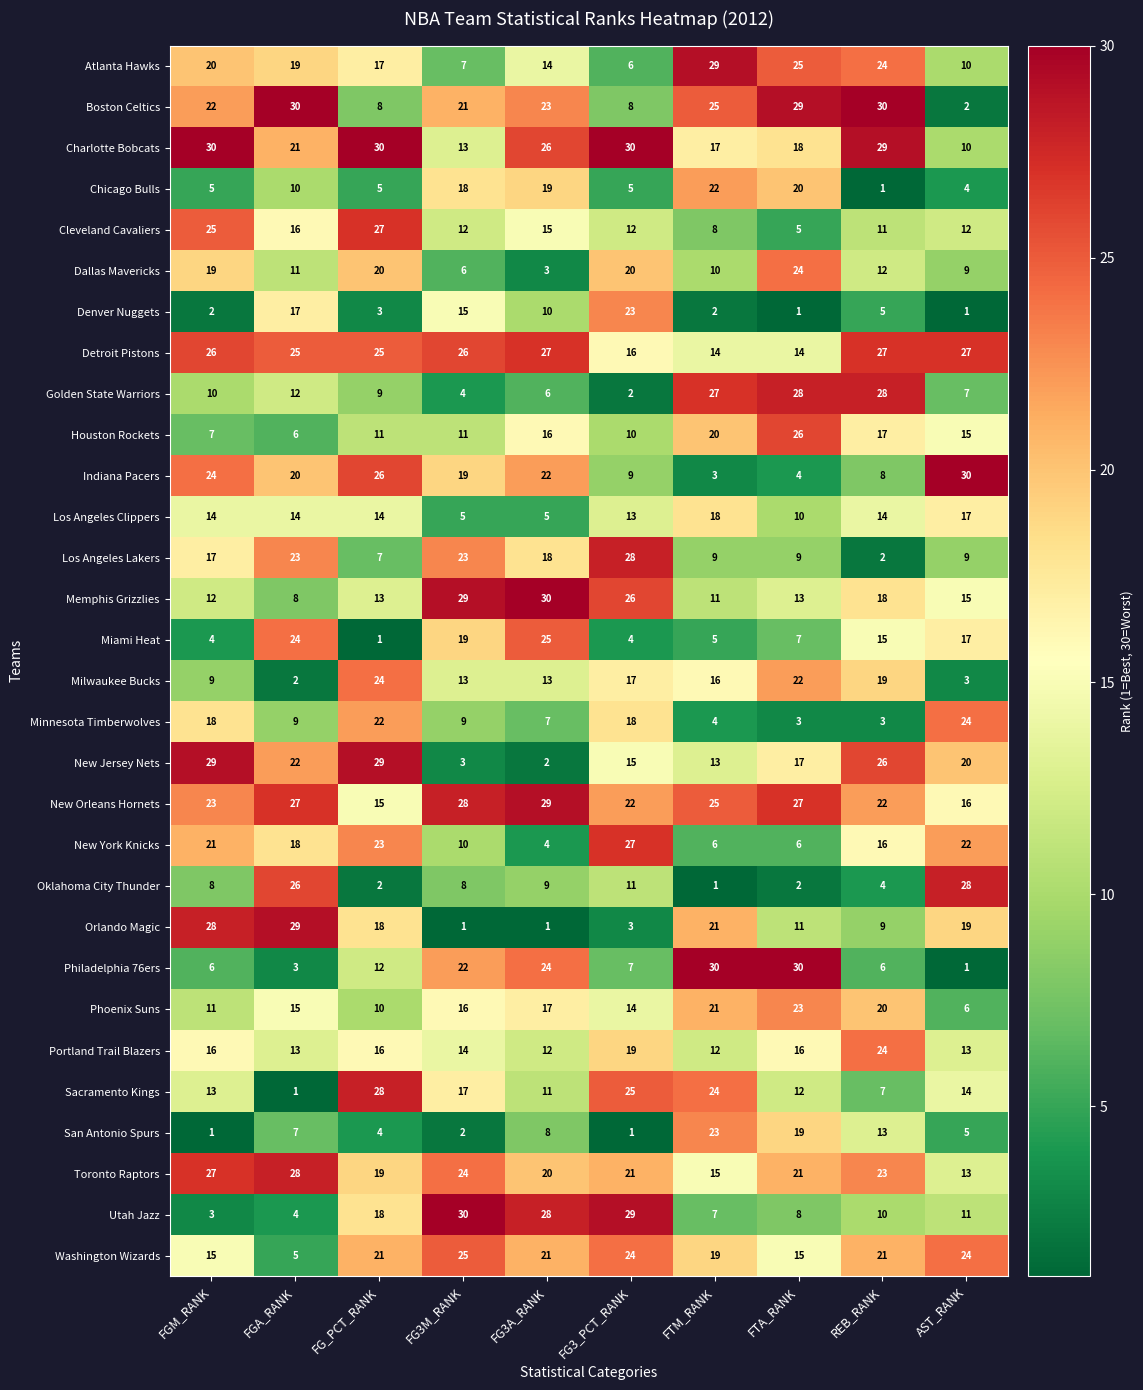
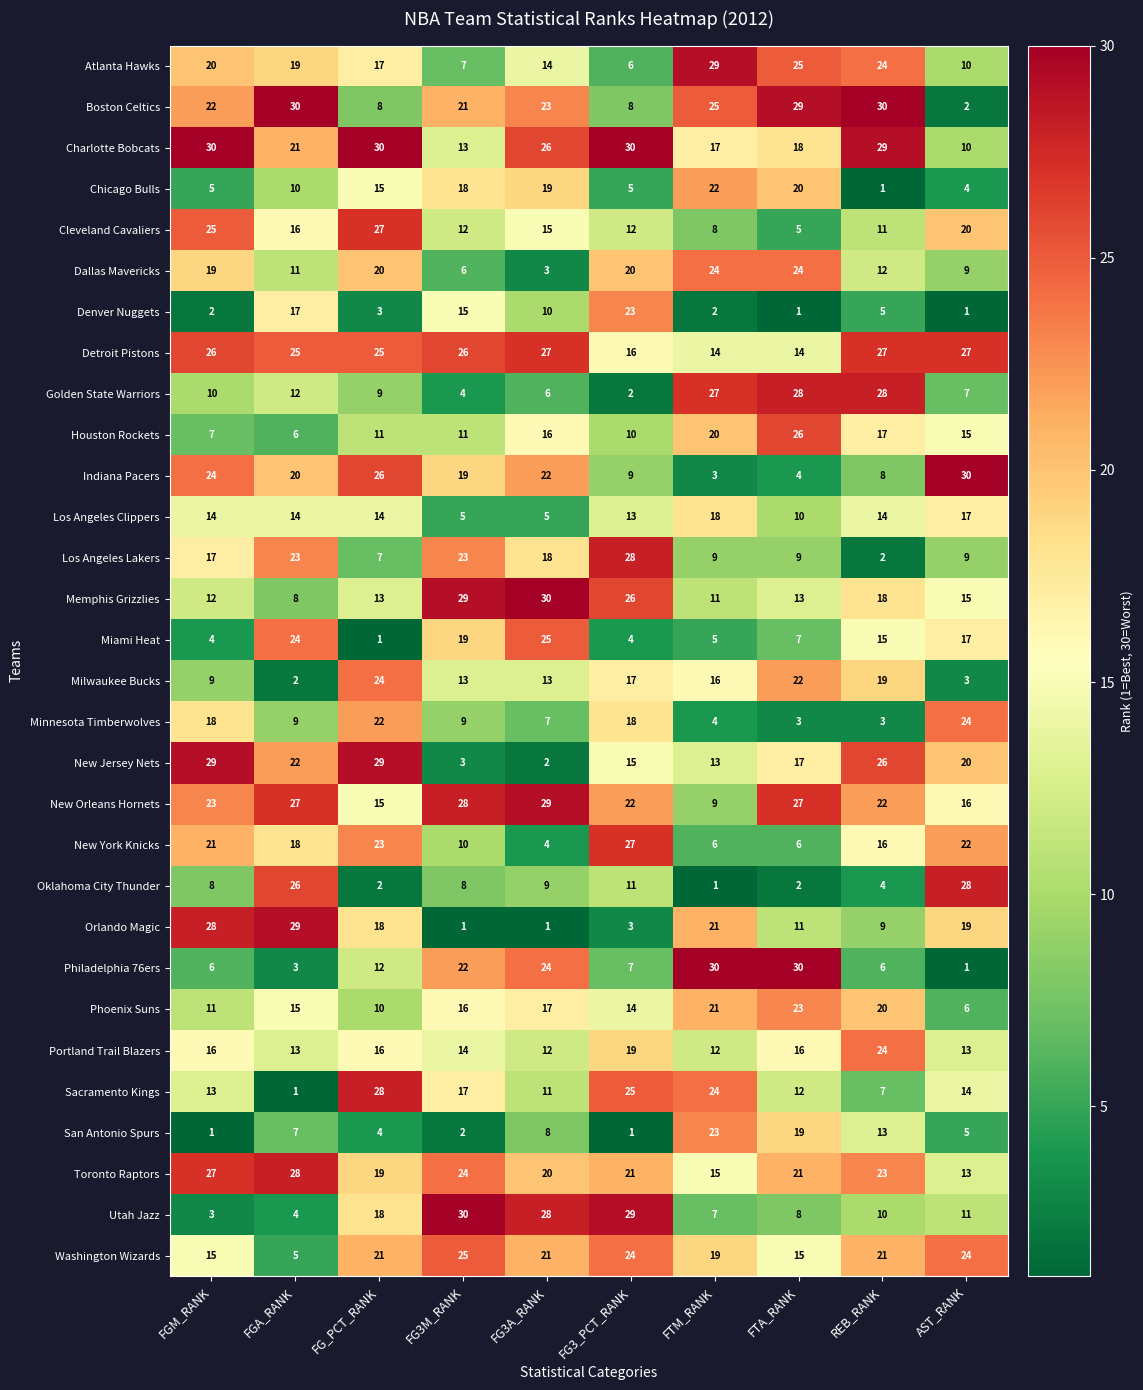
  {
    "Chicago Bulls": {
      "FGM_RANK": 5,
      "FGA_RANK": 10,
-     "FG_PCT_RANK": 5,
+     "FG_PCT_RANK": 15,
      "FG3M_RANK": 18,
      "FG3A_RANK": 19,
      "FG3_PCT_RANK": 5,
      "FTM_RANK": 22,
      "FTA_RANK": 20,
      "REB_RANK": 1,
      "AST_RANK": 4
    },
    "Cleveland Cavaliers": {
      "FGM_RANK": 25,
      "FGA_RANK": 16,
      "FG_PCT_RANK": 27,
      "FG3M_RANK": 12,
      "FG3A_RANK": 15,
      "FG3_PCT_RANK": 12,
      "FTM_RANK": 8,
      "FTA_RANK": 5,
      "REB_RANK": 11,
-     "AST_RANK": 12
+     "AST_RANK": 20
    },
    "Dallas Mavericks": {
      "FGM_RANK": 19,
      "FGA_RANK": 11,
      "FG_PCT_RANK": 20,
      "FG3M_RANK": 6,
      "FG3A_RANK": 3,
      "FG3_PCT_RANK": 20,
-     "FTM_RANK": 10,
+     "FTM_RANK": 24,
      "FTA_RANK": 24,
      "REB_RANK": 12,
      "AST_RANK": 9
    },
    "New Orleans Hornets": {
      "FGM_RANK": 23,
      "FGA_RANK": 27,
      "FG_PCT_RANK": 15,
      "FG3M_RANK": 28,
      "FG3A_RANK": 29,
      "FG3_PCT_RANK": 22,
-     "FTM_RANK": 25,
+     "FTM_RANK": 9,
      "FTA_RANK": 27,
      "REB_RANK": 22,
      "AST_RANK": 16
    }
  }
